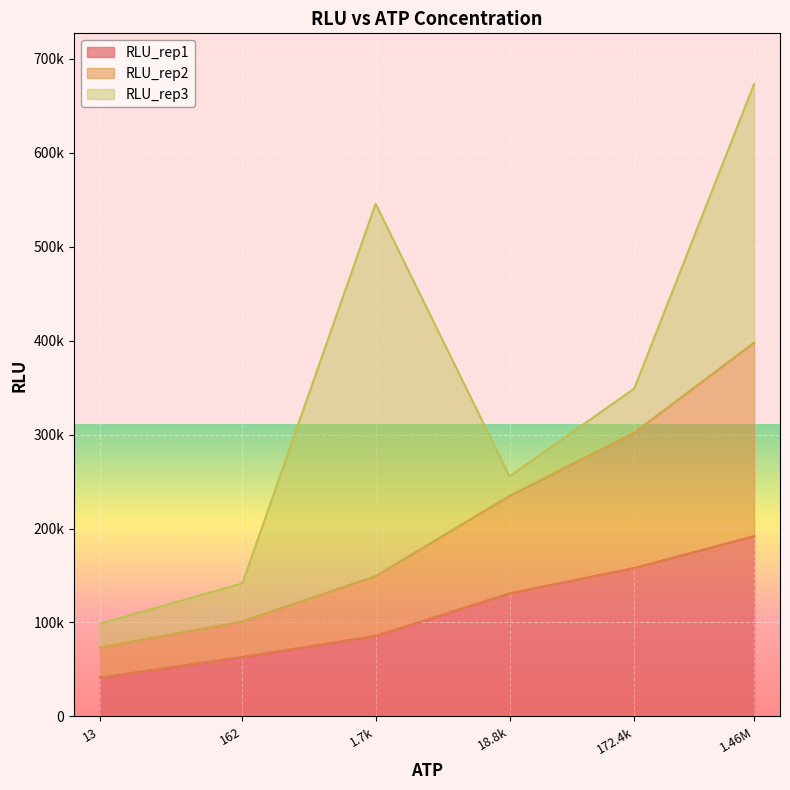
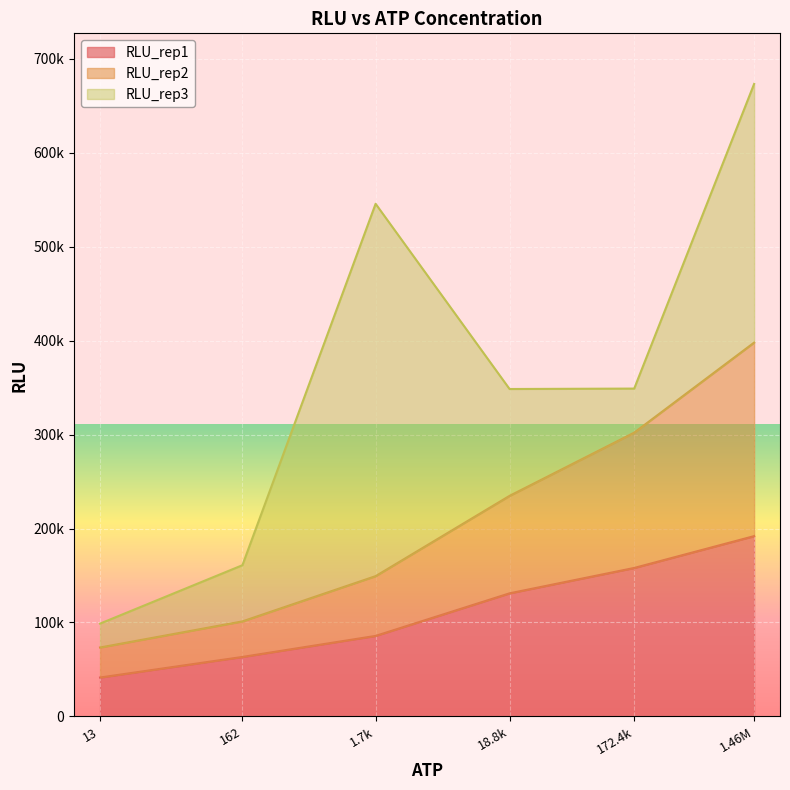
  {
    "RLU_rep3": {
      "13": 30000,
-     "162": 40000,
+     "162": 60000,
      "1.7k": 400000,
-     "18.8k": 20000,
+     "18.8k": 110000,
      "172.4k": 50000,
      "1.46M": 280000
    }
  }
